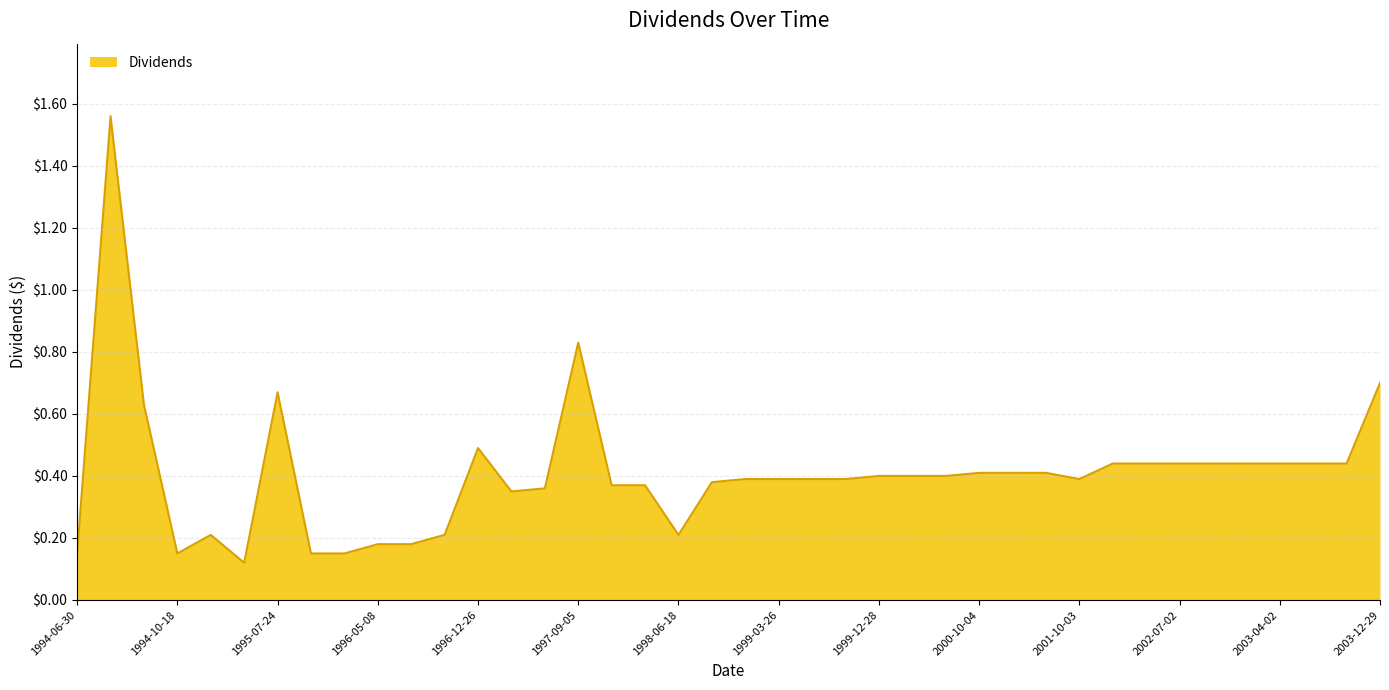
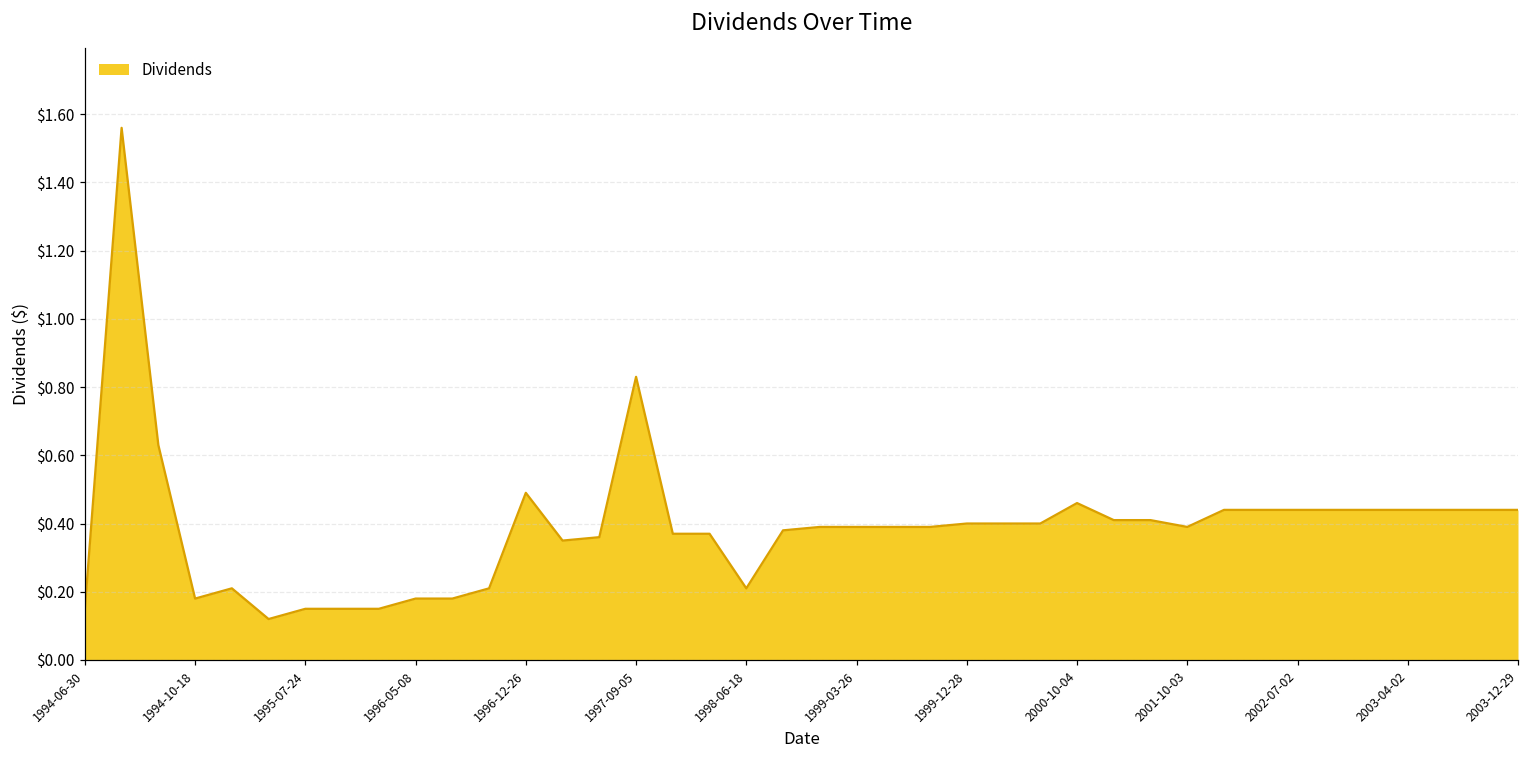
  {
    "1994-06-30": "$0.15",
-   "1994-10-18": "$0.15",
-   "1995-07-24": "$0.67",
+   "1994-10-18": "$0.18",
+   "1995-07-24": "$0.15",
    "1996-05-08": "$0.18",
    "1996-12-26": "$0.49",
    "1997-09-05": "$0.83",
    "1998-06-18": "$0.21",
    "1999-03-26": "$0.39",
    "1999-12-28": "$0.40",
-   "2000-10-04": "$0.41",
+   "2000-10-04": "$0.46",
    "2001-10-03": "$0.39",
    "2002-07-02": "$0.44",
    "2003-04-02": "$0.44",
-   "2003-12-29": "$0.70"
+   "2003-12-29": "$0.44"
  }
